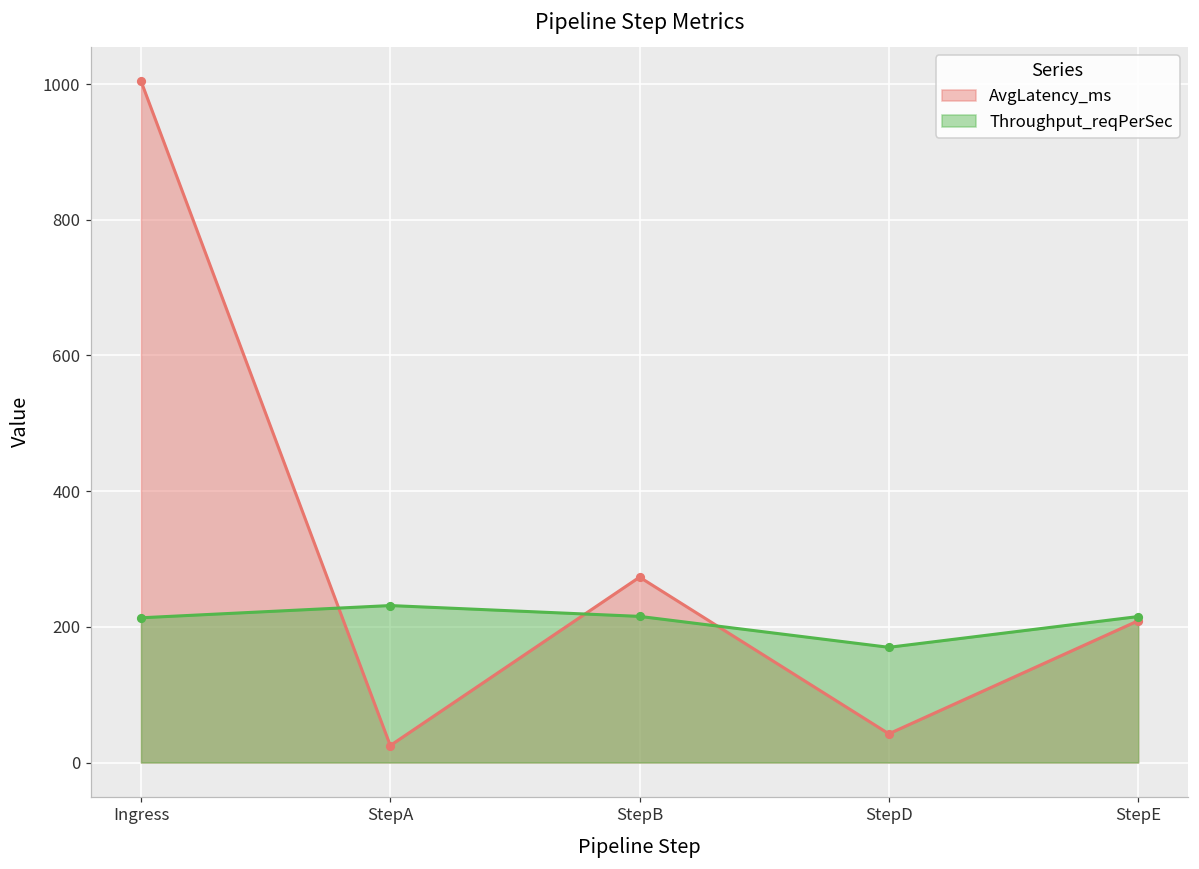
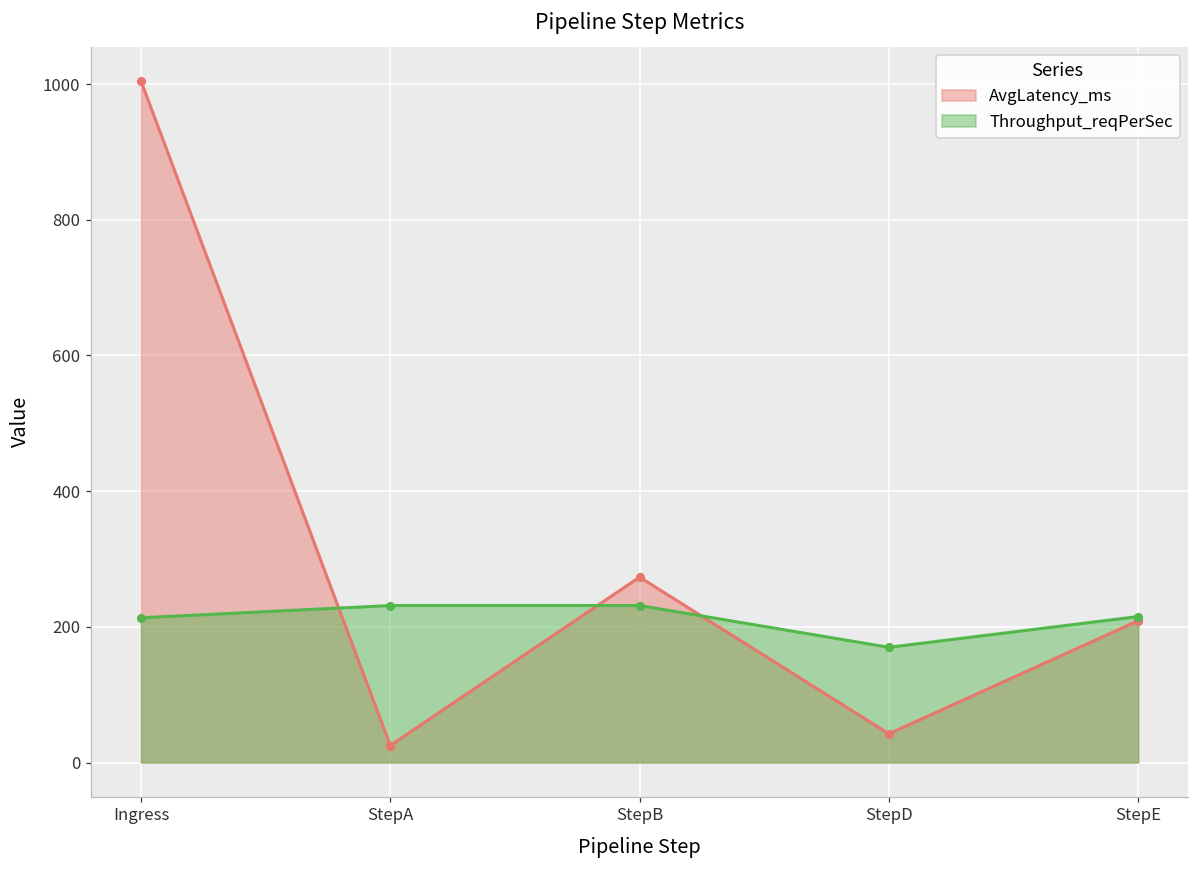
  {
    "AvgLatency_ms": {
      "Ingress": 1000,
      "StepA": 30,
      "StepB": 270,
      "StepD": 40,
      "StepE": 210
    },
    "Throughput_reqPerSec": {
      "Ingress": 210,
      "StepA": 230,
-     "StepB": 220,
+     "StepB": 230,
      "StepD": 170,
      "StepE": 220
    }
  }
